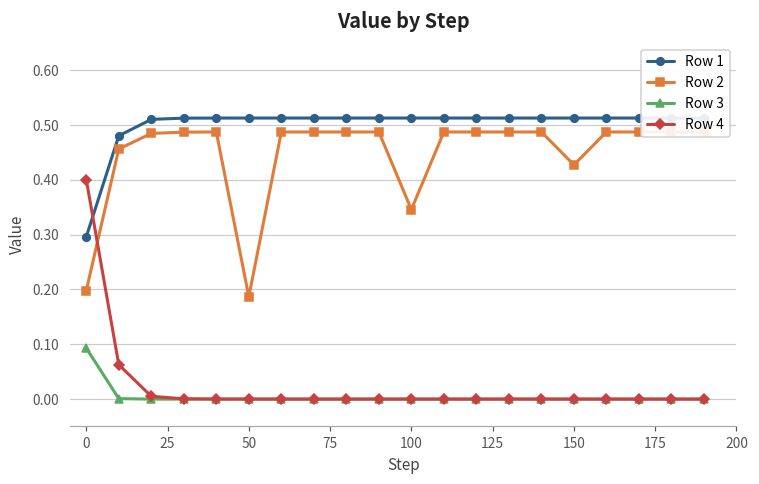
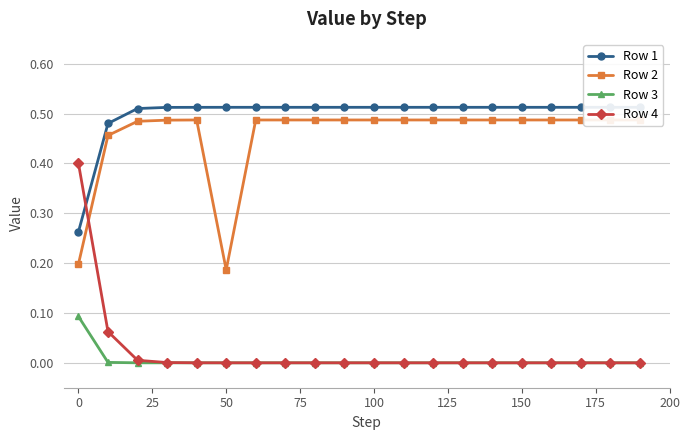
  {
    "Row 1": {
-     "0": 0.30,
+     "0": 0.26,
      "50": 0.51,
      "100": 0.51,
      "150": 0.51
    },
    "Row 2": {
      "0": 0.20,
      "50": 0.19,
-     "100": 0.35,
-     "150": 0.43
+     "100": 0.49,
+     "150": 0.49
    },
    "Row 3": {
      "0": 0.09
    },
    "Row 4": {
      "0": 0.40
    }
  }
